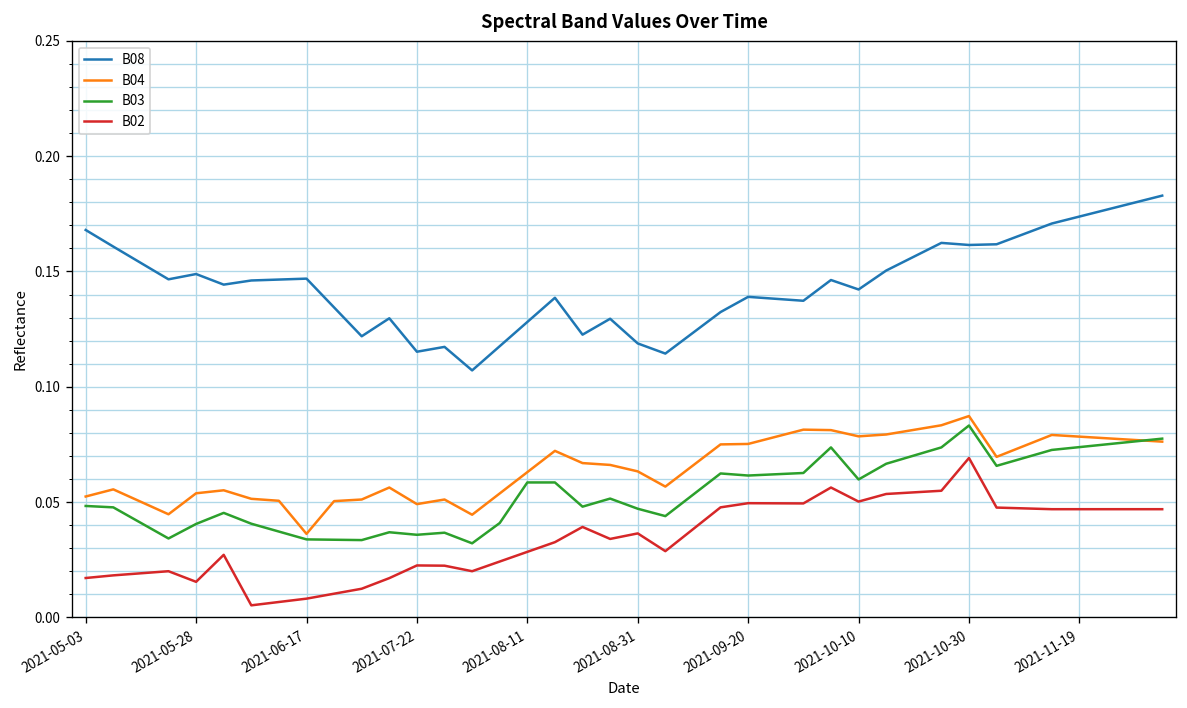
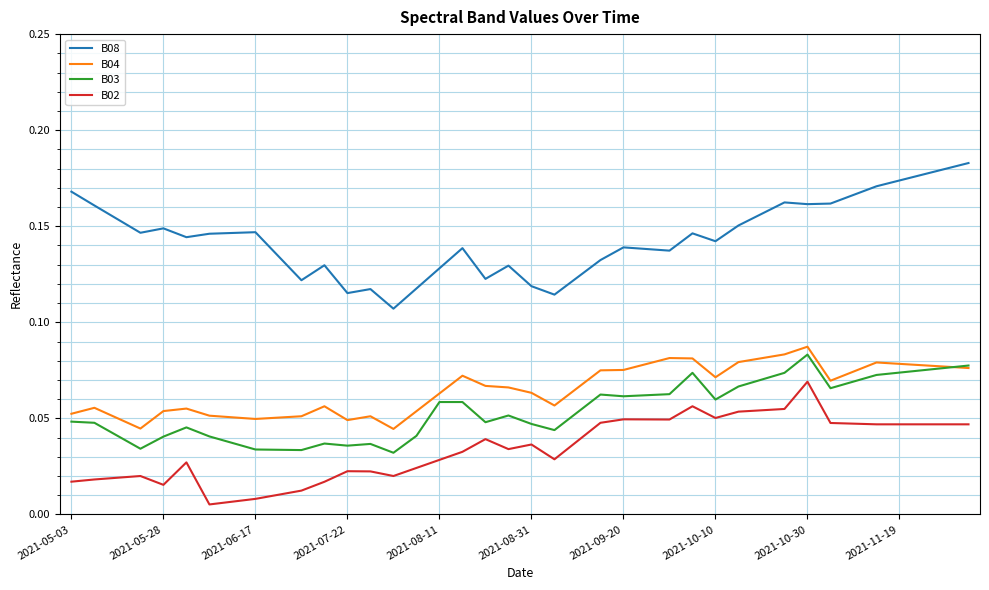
  {
    "B08": {
      "2021-05-03": 0.168,
      "2021-05-28": 0.149,
      "2021-06-17": 0.147,
      "2021-07-22": 0.115,
      "2021-08-11": 0.128,
      "2021-08-31": 0.119,
      "2021-09-20": 0.139,
      "2021-10-10": 0.142,
      "2021-10-30": 0.162,
      "2021-11-19": 0.174
    },
    "B04": {
      "2021-05-03": 0.052,
      "2021-05-28": 0.054,
-     "2021-06-17": 0.036,
+     "2021-06-17": 0.050,
      "2021-07-22": 0.049,
      "2021-08-11": 0.063,
      "2021-08-31": 0.063,
      "2021-09-20": 0.075,
-     "2021-10-10": 0.079,
+     "2021-10-10": 0.071,
      "2021-10-30": 0.087,
      "2021-11-19": 0.078
    },
    "B03": {
      "2021-05-03": 0.048,
      "2021-05-28": 0.041,
      "2021-06-17": 0.034,
      "2021-07-22": 0.036,
      "2021-08-11": 0.059,
      "2021-08-31": 0.047,
      "2021-09-20": 0.062,
      "2021-10-10": 0.060,
      "2021-10-30": 0.083,
      "2021-11-19": 0.074
    },
    "B02": {
      "2021-05-03": 0.017,
      "2021-05-28": 0.015,
      "2021-06-17": 0.008,
      "2021-07-22": 0.023,
      "2021-08-11": 0.028,
      "2021-08-31": 0.036,
      "2021-09-20": 0.050,
      "2021-10-10": 0.050,
      "2021-10-30": 0.069,
      "2021-11-19": 0.047
    }
  }
